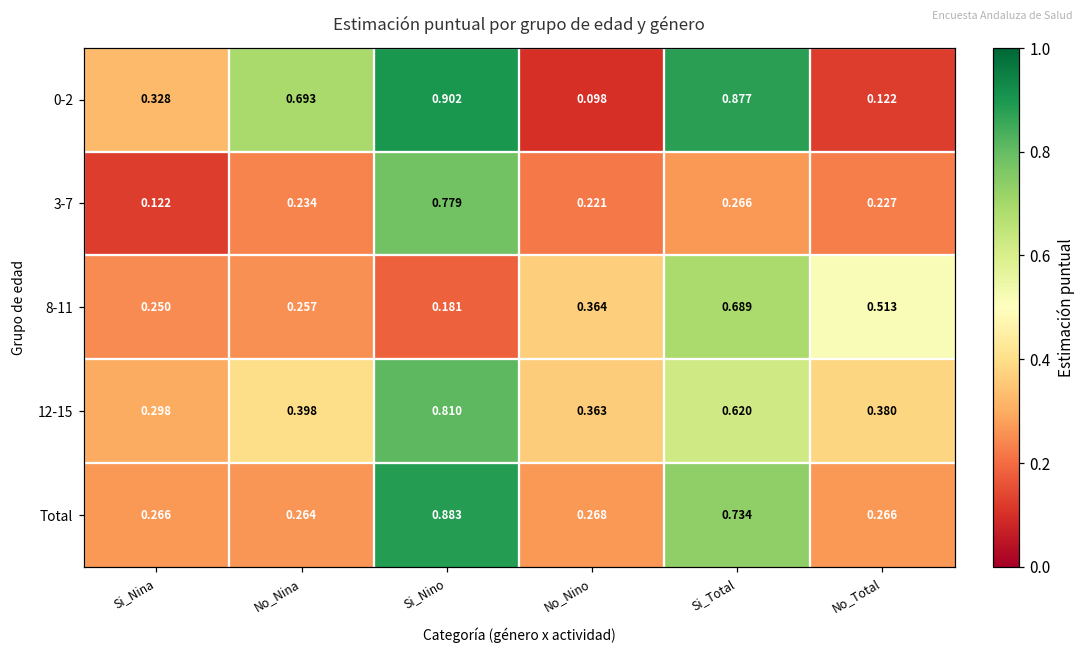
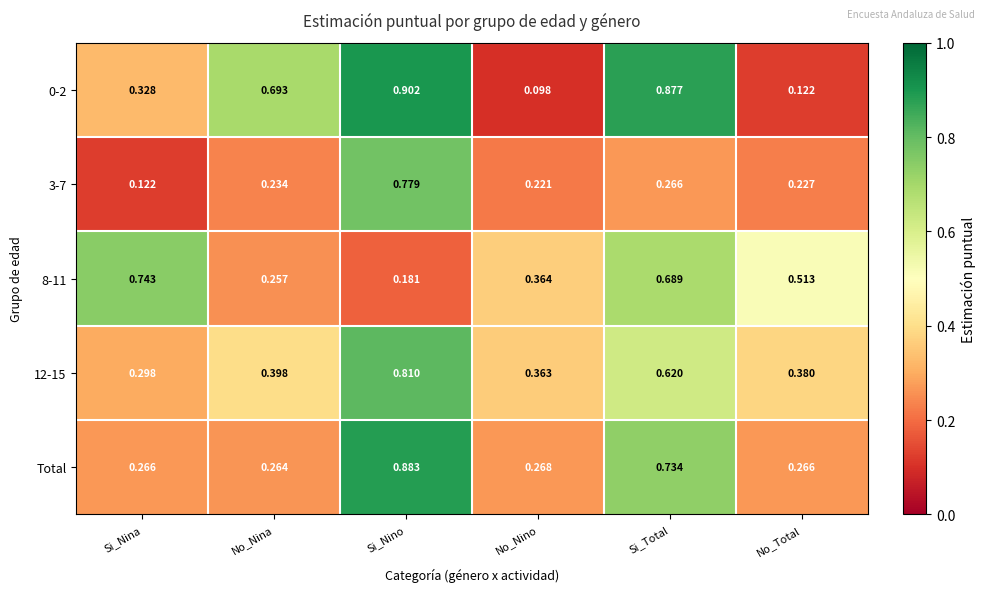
  {
    "0-2": {
      "Si_Nina": 0.328,
      "No_Nina": 0.693,
      "Si_Nino": 0.902,
      "No_Nino": 0.098,
      "Si_Total": 0.877,
      "No_Total": 0.122
    },
    "3-7": {
      "Si_Nina": 0.122,
      "No_Nina": 0.234,
      "Si_Nino": 0.779,
      "No_Nino": 0.221,
      "Si_Total": 0.266,
      "No_Total": 0.227
    },
    "8-11": {
-     "Si_Nina": 0.250,
+     "Si_Nina": 0.743,
      "No_Nina": 0.257,
      "Si_Nino": 0.181,
      "No_Nino": 0.364,
      "Si_Total": 0.689,
      "No_Total": 0.513
    },
    "12-15": {
      "Si_Nina": 0.298,
      "No_Nina": 0.398,
      "Si_Nino": 0.810,
      "No_Nino": 0.363,
      "Si_Total": 0.620,
      "No_Total": 0.380
    },
    "Total": {
      "Si_Nina": 0.266,
      "No_Nina": 0.264,
      "Si_Nino": 0.883,
      "No_Nino": 0.268,
      "Si_Total": 0.734,
      "No_Total": 0.266
    }
  }
